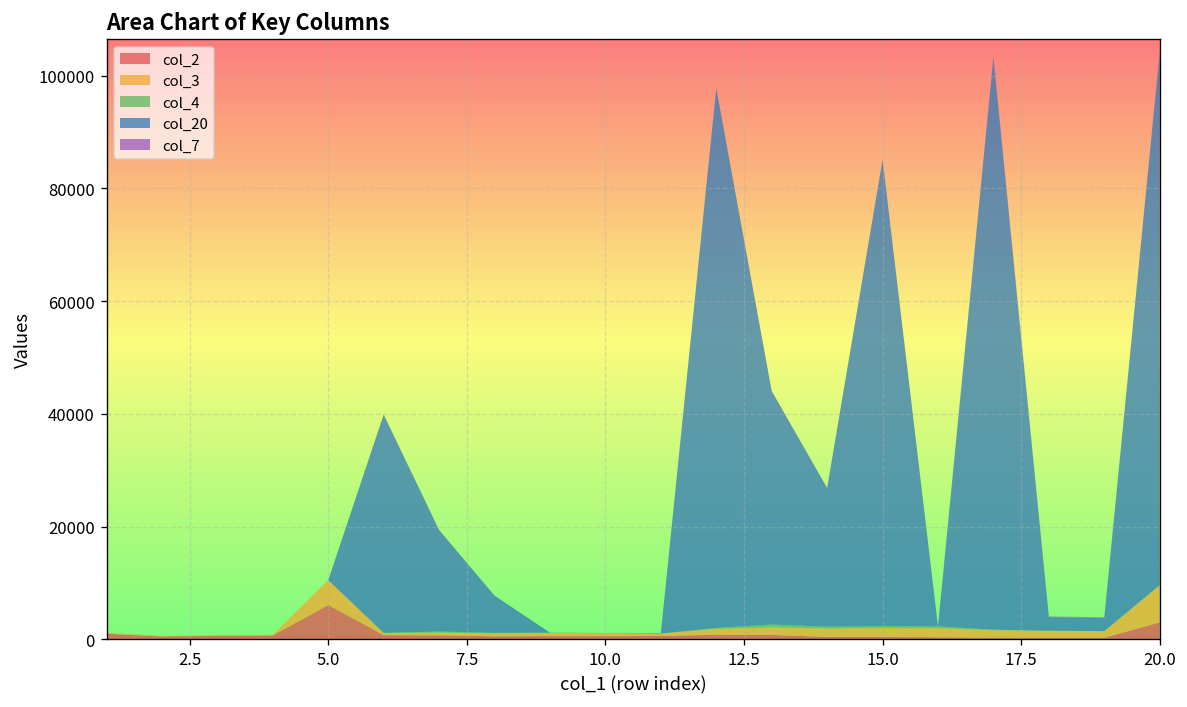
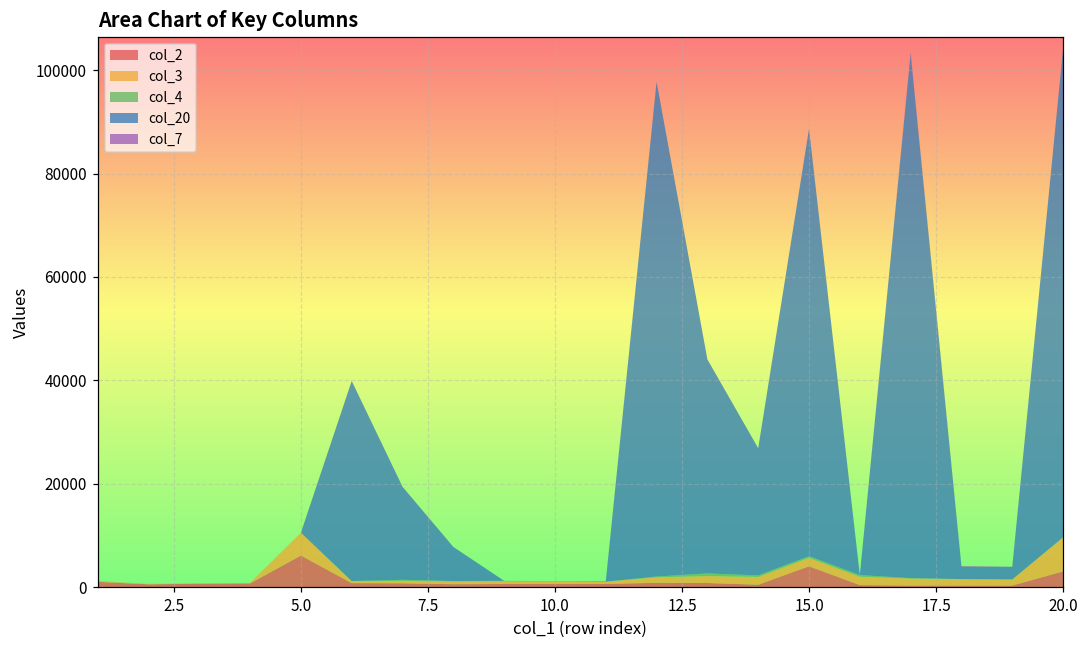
  {
    "col_2": {
      "5.0": 6000,
-     "15.0": 0,
+     "15.0": 4000,
      "20.0": 3000
    }
  }
